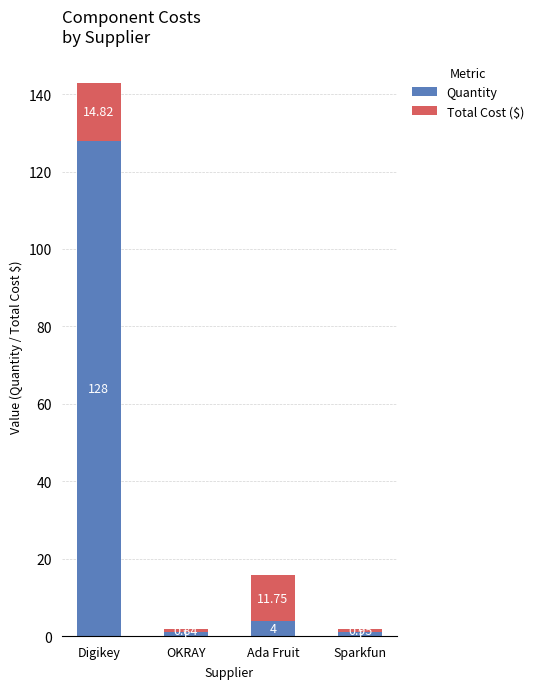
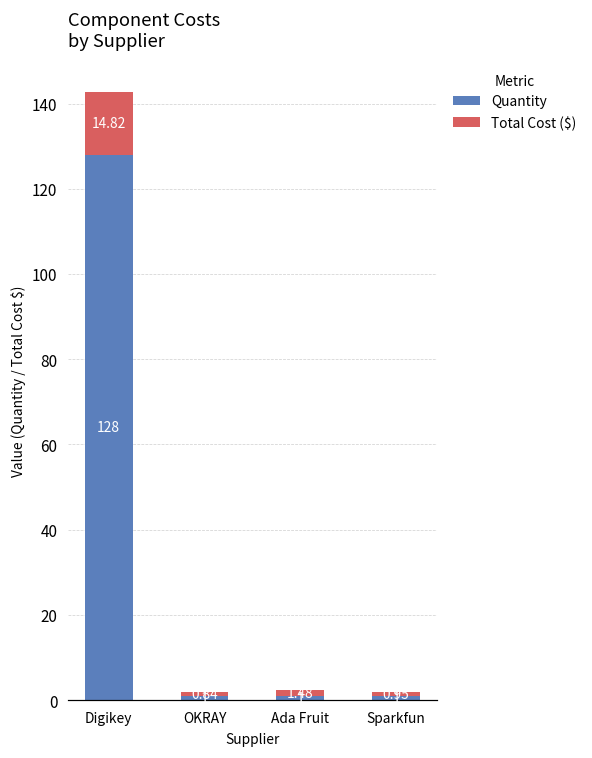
  {
    "Quantity": {
      "Digikey": 128,
-     "Ada Fruit": 4
+     "Ada Fruit": 1
    },
    "Total Cost ($)": {
      "Digikey": 14.82,
      "OKRAY": 0.84,
-     "Ada Fruit": 11.75,
+     "Ada Fruit": 1.48,
      "Sparkfun": 0.95
    }
  }
